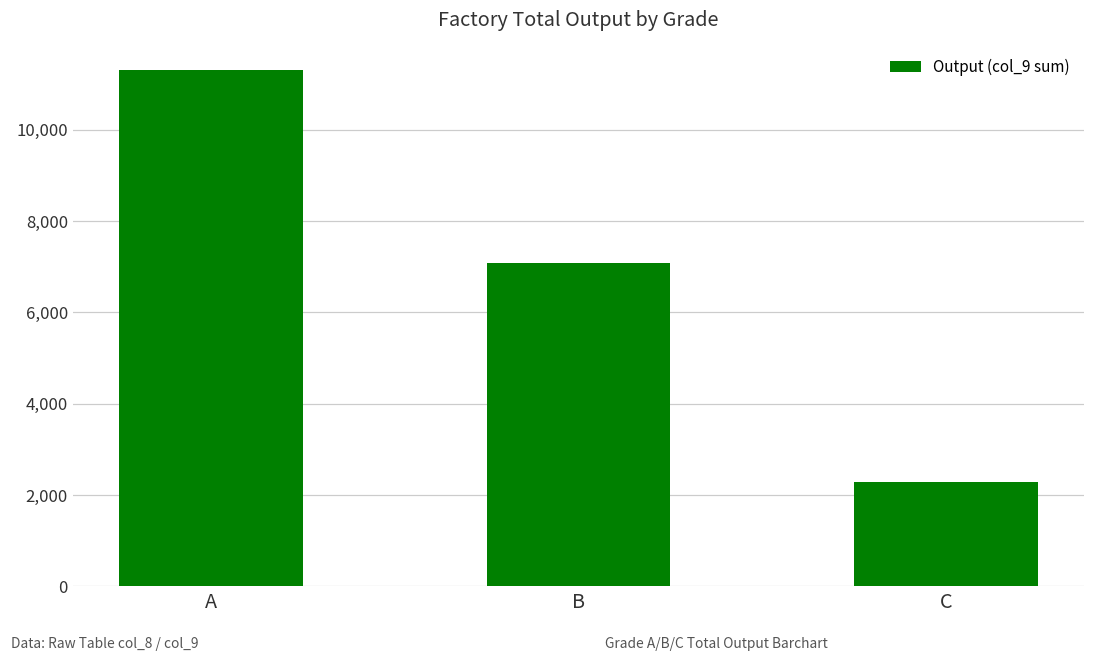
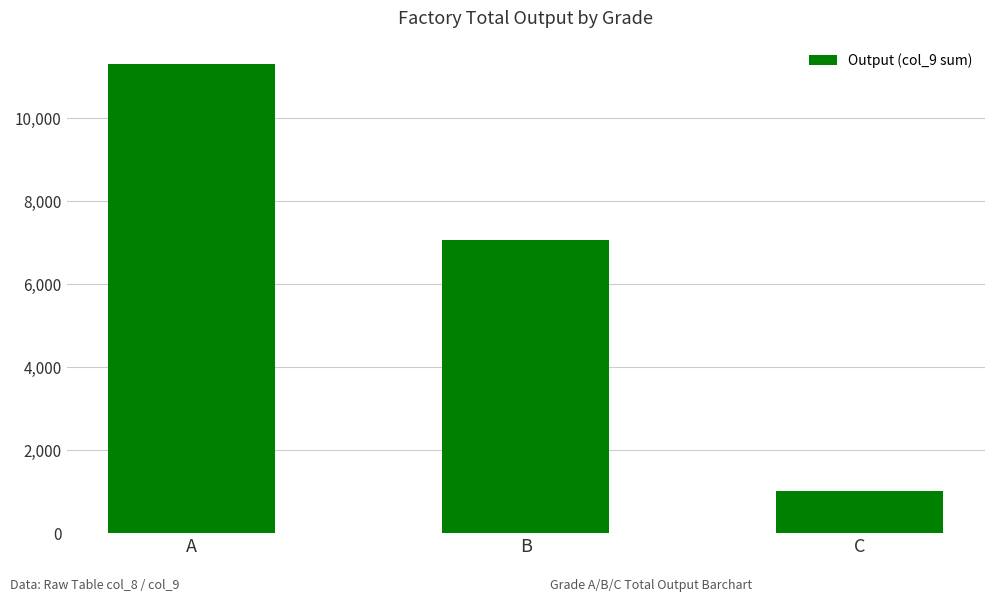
  {
    "A": "11,300",
    "B": "7,100",
-   "C": "2,300"
+   "C": "1,000"
  }
